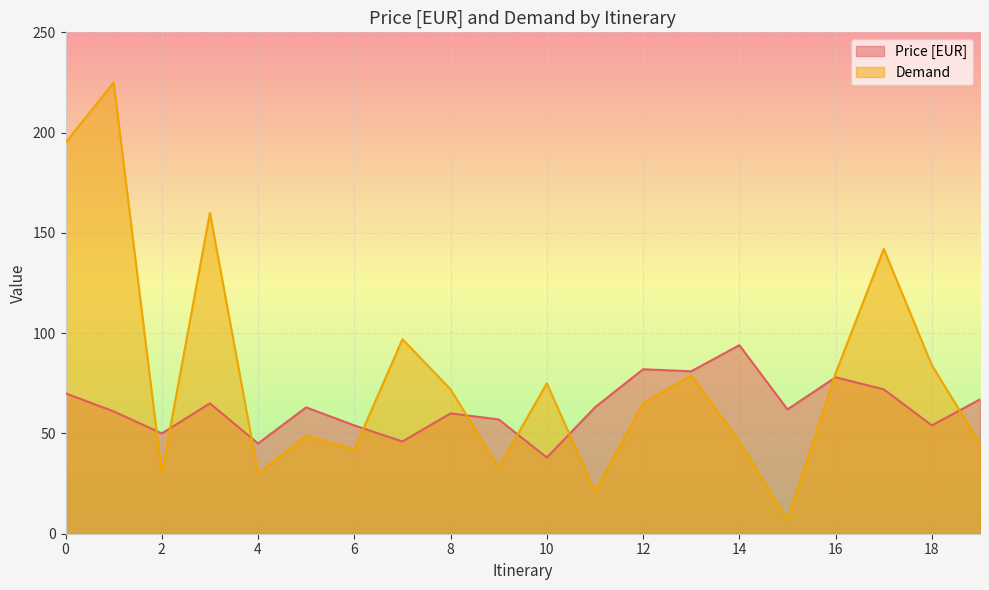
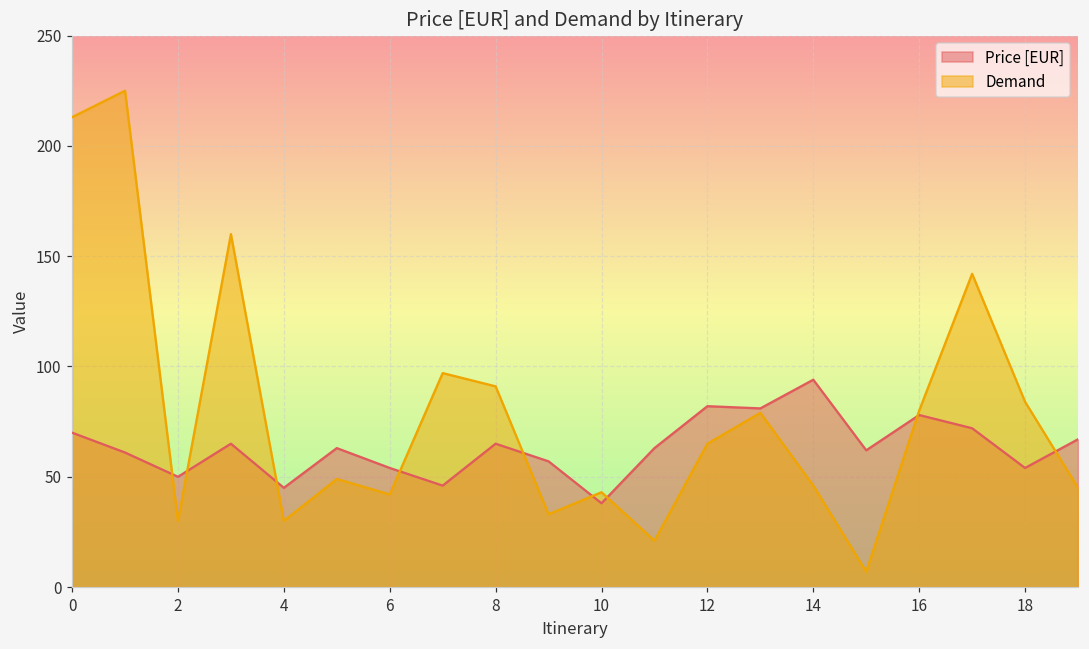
  {
    "Price [EUR]": {
      "0": 70,
      "2": 50,
      "4": 45,
      "6": 54,
-     "8": 60,
+     "8": 65,
      "10": 38,
      "12": 82,
      "14": 94,
      "16": 78,
      "18": 54
    },
    "Demand": {
-     "0": 195,
+     "0": 213,
      "2": 30,
      "4": 30,
      "6": 42,
-     "8": 72,
-     "10": 75,
+     "8": 91,
+     "10": 43,
      "12": 65,
      "14": 46,
      "16": 80,
      "18": 84
    }
  }
